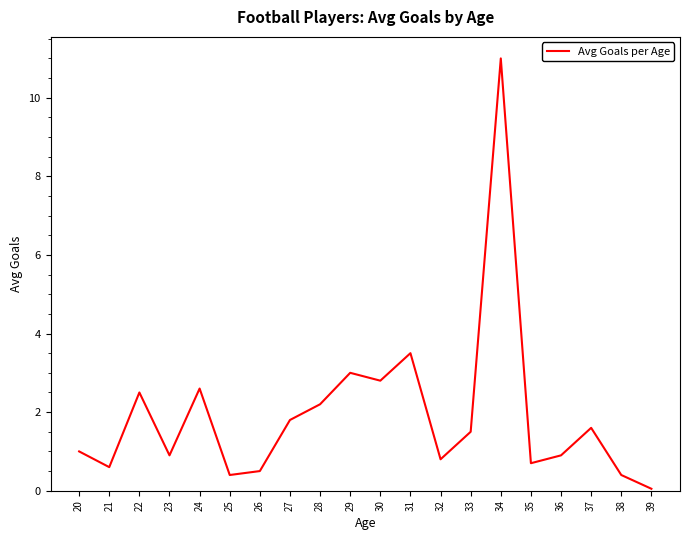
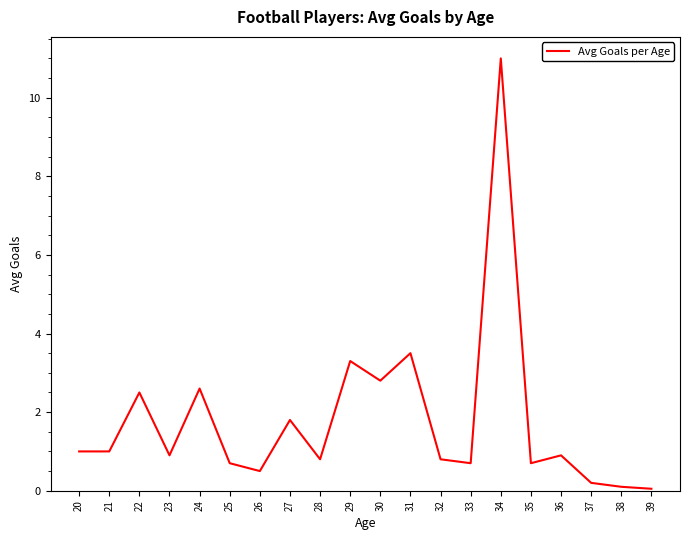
  {
    "20": 1.0,
-   "21": 0.6,
+   "21": 1.0,
    "22": 2.5,
    "23": 0.9,
    "24": 2.6,
-   "25": 0.4,
+   "25": 0.7,
    "26": 0.5,
    "27": 1.8,
-   "28": 2.2,
-   "29": 3.0,
+   "28": 0.8,
+   "29": 3.3,
    "30": 2.8,
    "31": 3.5,
    "32": 0.8,
-   "33": 1.5,
+   "33": 0.7,
    "34": 11.0,
    "35": 0.7,
    "36": 0.9,
-   "37": 1.6,
-   "38": 0.4,
+   "37": 0.2,
+   "38": 0.1,
    "39": 0.1
  }
